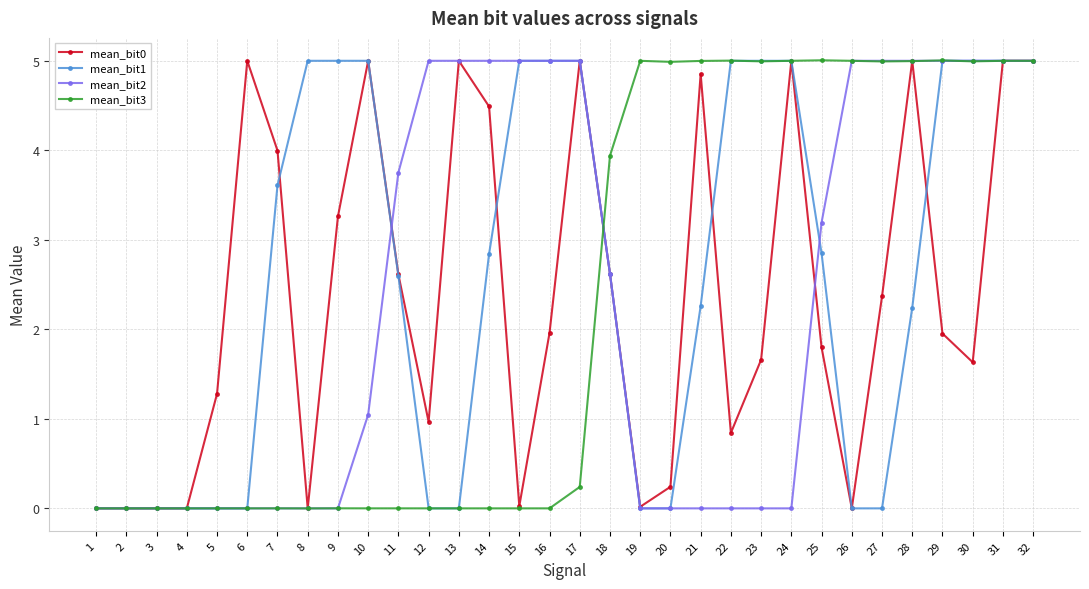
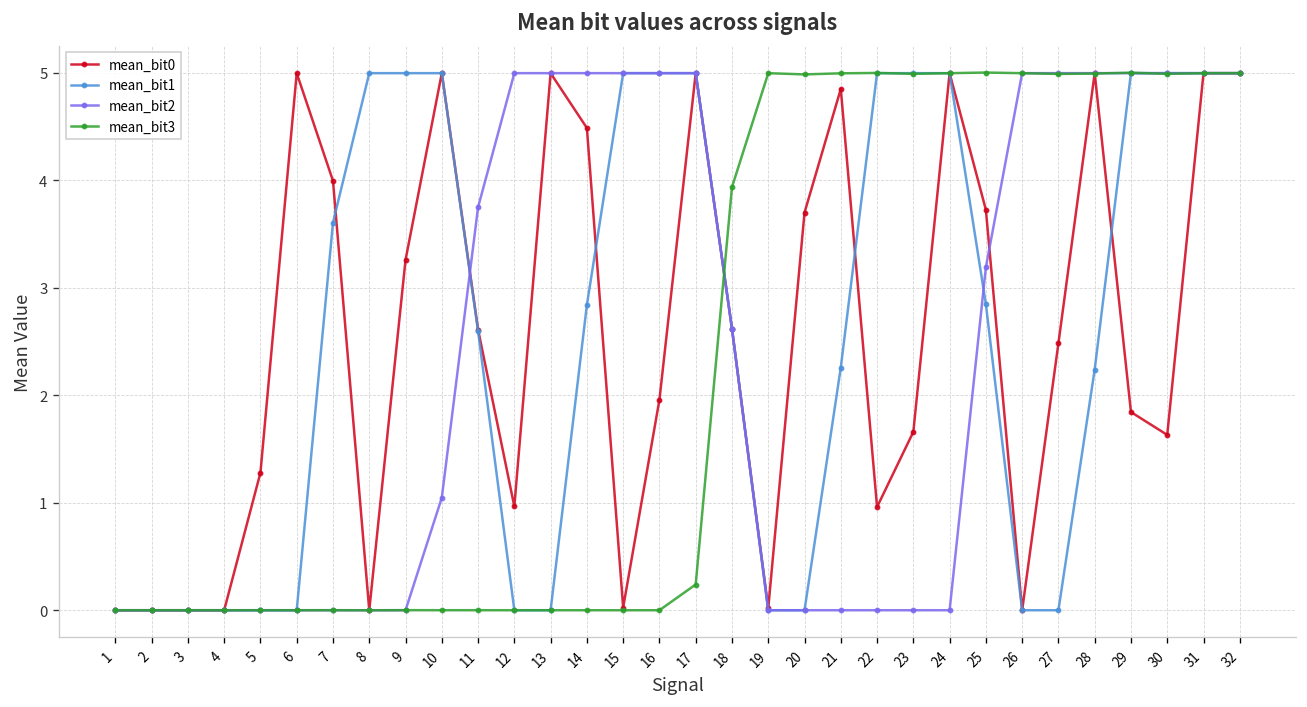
  {
    "mean_bit0": {
      "5": 1.3,
      "6": 5.0,
      "7": 4.0,
      "9": 3.3,
      "12": 1.0,
      "14": 4.5,
      "16": 2.0,
-     "20": 0.2,
+     "20": 3.7,
      "21": 4.9,
-     "22": 0.8,
+     "22": 1.0,
      "23": 1.7,
-     "25": 1.8,
-     "27": 2.4,
-     "29": 2.0,
+     "25": 3.7,
+     "27": 2.5,
+     "29": 1.8,
      "30": 1.6
    },
    "mean_bit1": {
      "7": 3.6,
      "8": 5.0,
      "9": 5.0,
      "14": 2.8,
      "21": 2.3,
      "25": 2.8,
      "27": 0.0,
      "28": 2.2
    },
    "mean_bit2": {
      "10": 1.0,
      "11": 3.8,
      "12": 5.0,
      "14": 5.0,
      "21": 0.0,
      "22": 0.0,
      "23": 0.0,
      "24": 0.0,
      "25": 3.2
    },
    "mean_bit3": {
      "10": 0.0,
      "11": 0.0,
      "14": 0.0,
      "16": 0.0,
      "17": 0.2,
      "18": 3.9,
      "19": 5.0,
      "20": 5.0,
      "21": 5.0,
      "25": 5.0
    }
  }
